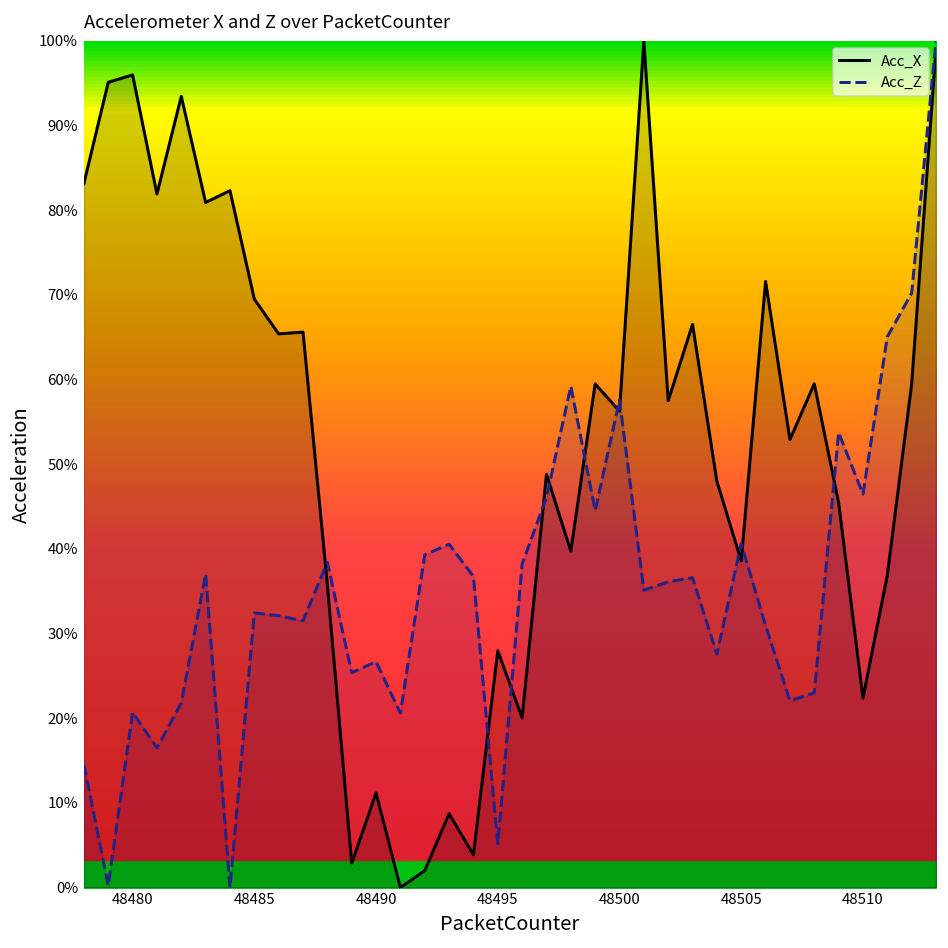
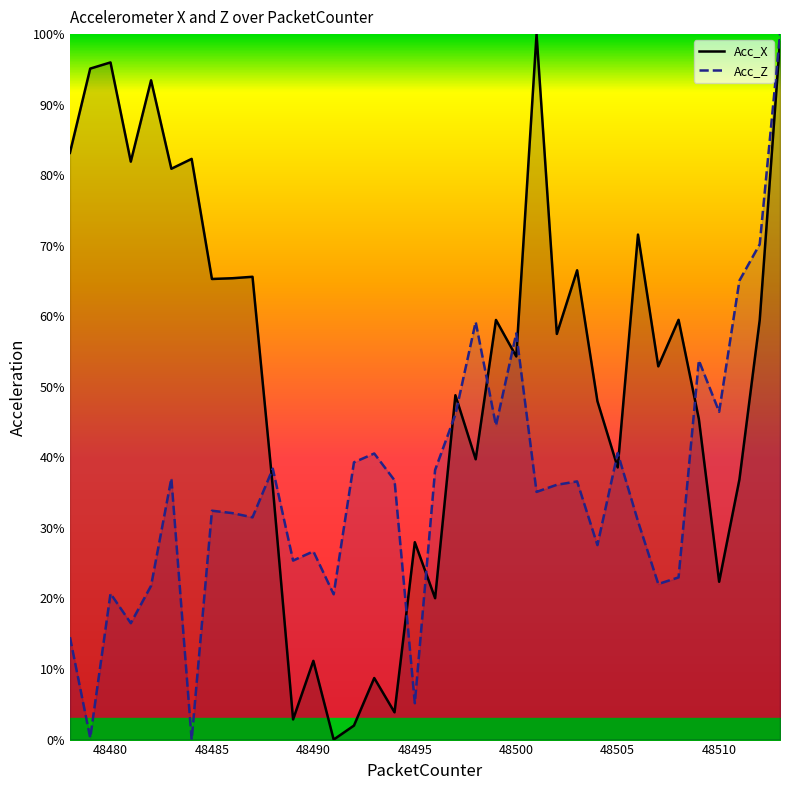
  {
    "Acc_X": {
      "48480": "96%",
-     "48485": "70%",
+     "48485": "65%",
      "48490": "11%",
      "48495": "28%",
-     "48500": "56%",
+     "48500": "54%",
      "48505": "39%",
      "48510": "22%"
    },
    "Acc_Z": {
      "48480": "21%",
      "48485": "32%",
      "48490": "27%",
      "48495": "5%",
      "48500": "58%",
      "48505": "41%",
      "48510": "46%"
    }
  }
